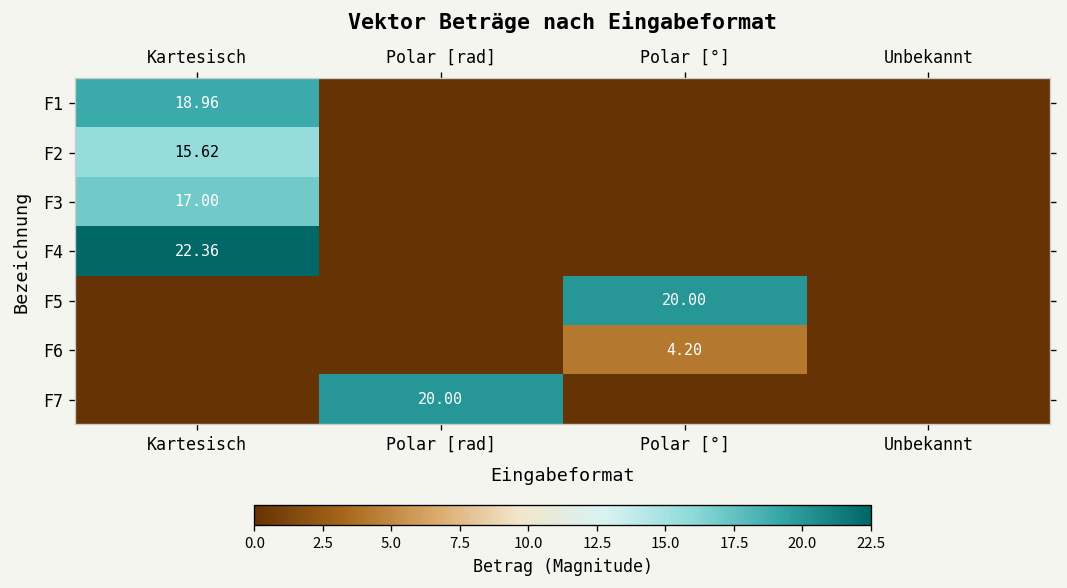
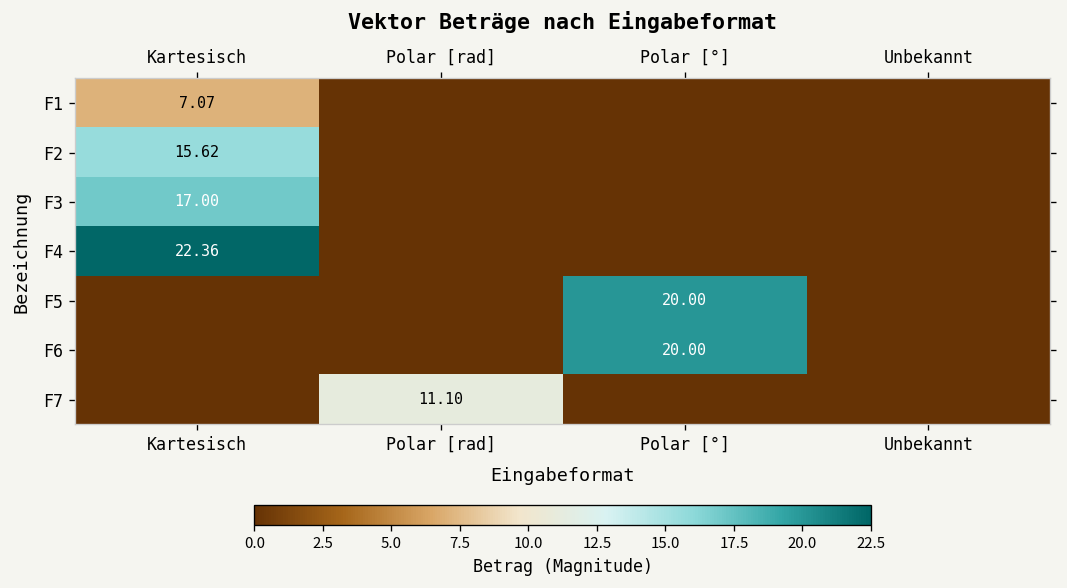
  {
    "F1": {
-     "Kartesisch": 18.96
+     "Kartesisch": 7.07
    },
    "F2": {
      "Kartesisch": 15.62
    },
    "F3": {
      "Kartesisch": 17.00
    },
    "F4": {
      "Kartesisch": 22.36
    },
    "F5": {
      "Polar [°]": 20.00
    },
    "F6": {
-     "Polar [°]": 4.20
+     "Polar [°]": 20.00
    },
    "F7": {
-     "Polar [rad]": 20.00
+     "Polar [rad]": 11.10
    }
  }
